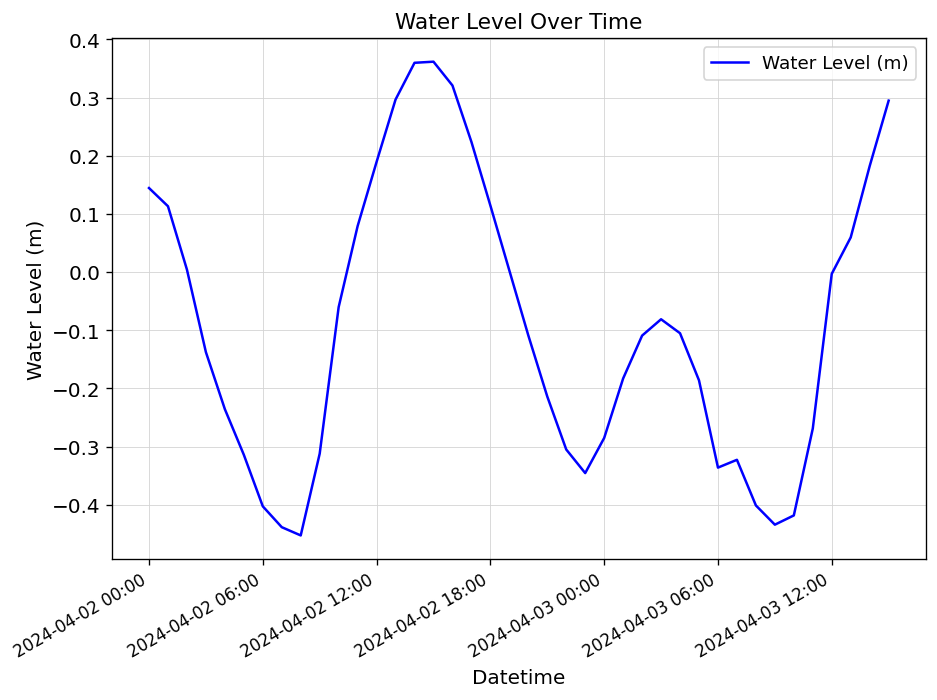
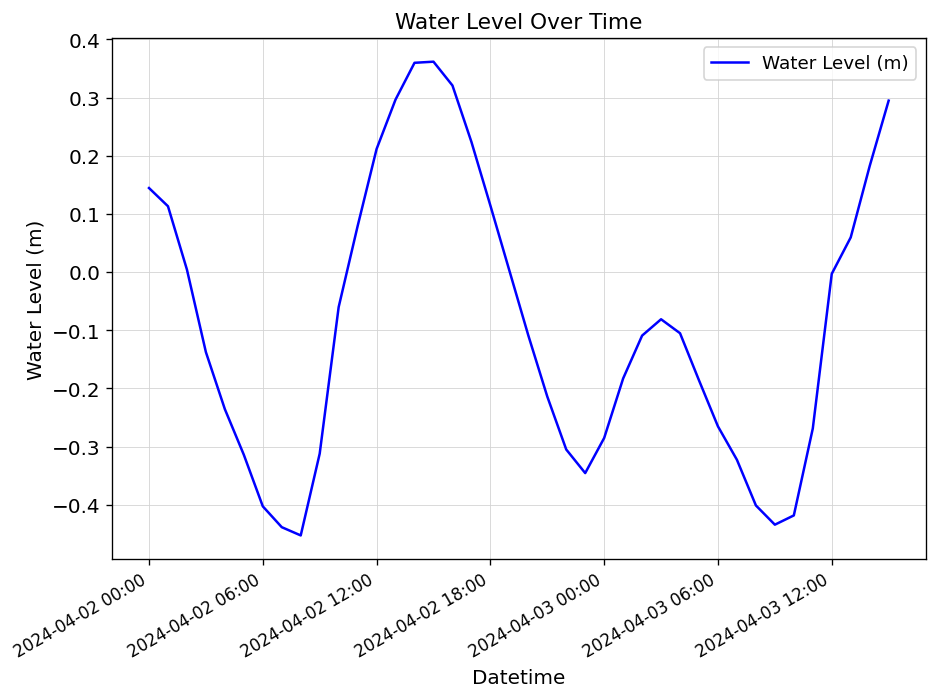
  {
    "2024-04-02 00:00": 0.14,
    "2024-04-02 06:00": -0.40,
-   "2024-04-02 12:00": 0.19,
+   "2024-04-02 12:00": 0.21,
    "2024-04-02 18:00": 0.11,
    "2024-04-03 00:00": -0.29,
-   "2024-04-03 06:00": -0.34,
+   "2024-04-03 06:00": -0.27,
    "2024-04-03 12:00": 0.00
  }
